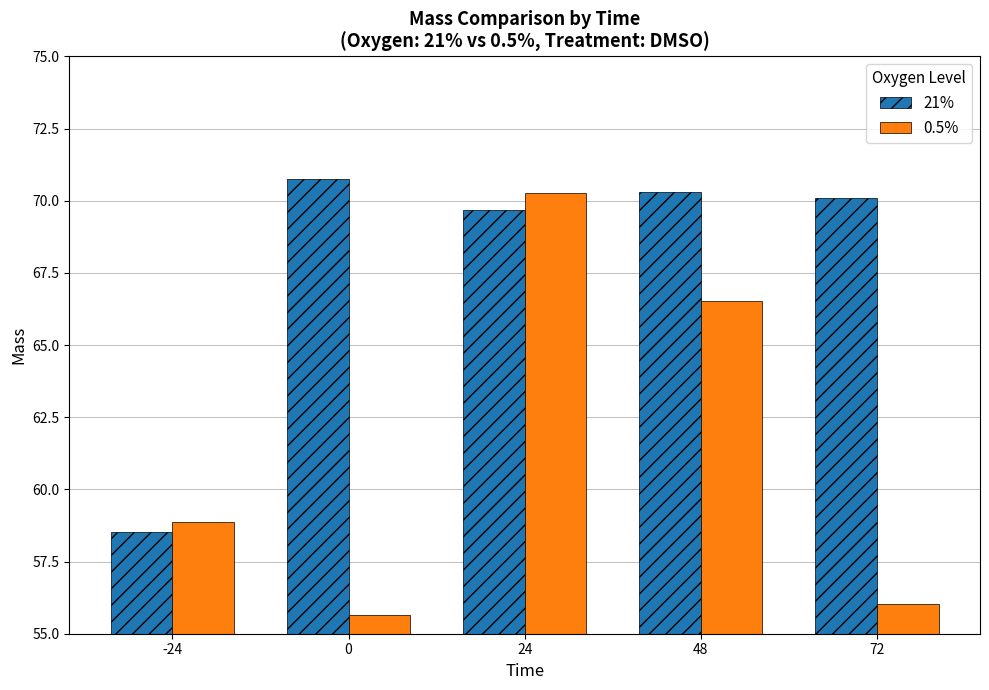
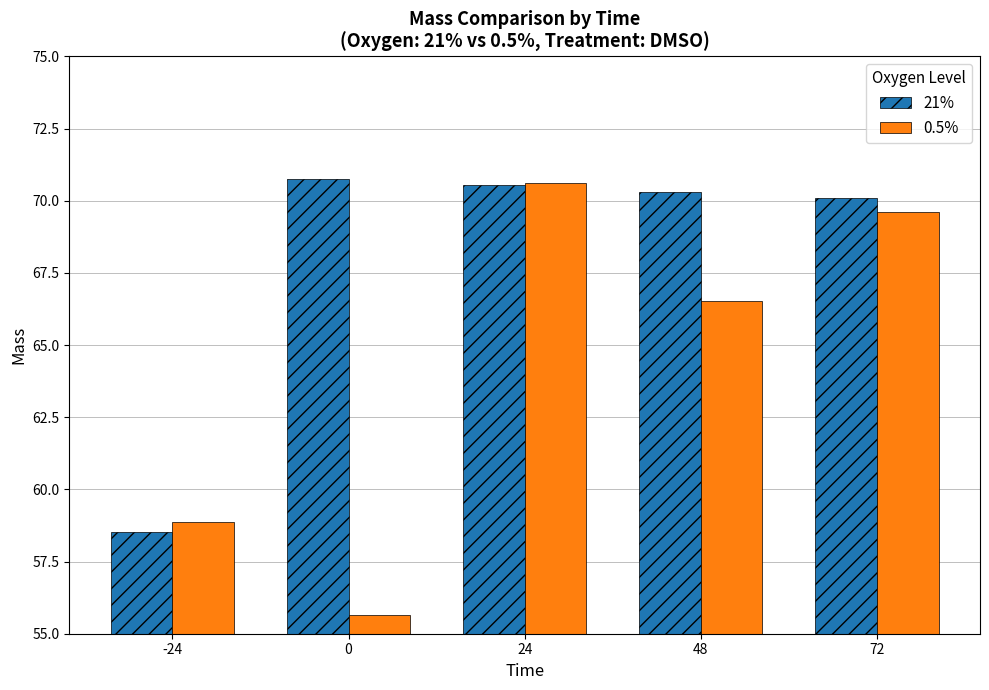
  {
    "21%": {
      "-24": 58.5,
      "0": 70.8,
-     "24": 69.7,
+     "24": 70.5,
      "48": 70.3,
      "72": 70.1
    },
    "0.5%": {
      "-24": 58.9,
      "0": 55.7,
-     "24": 70.3,
+     "24": 70.6,
      "48": 66.5,
-     "72": 56.0
+     "72": 69.6
    }
  }
